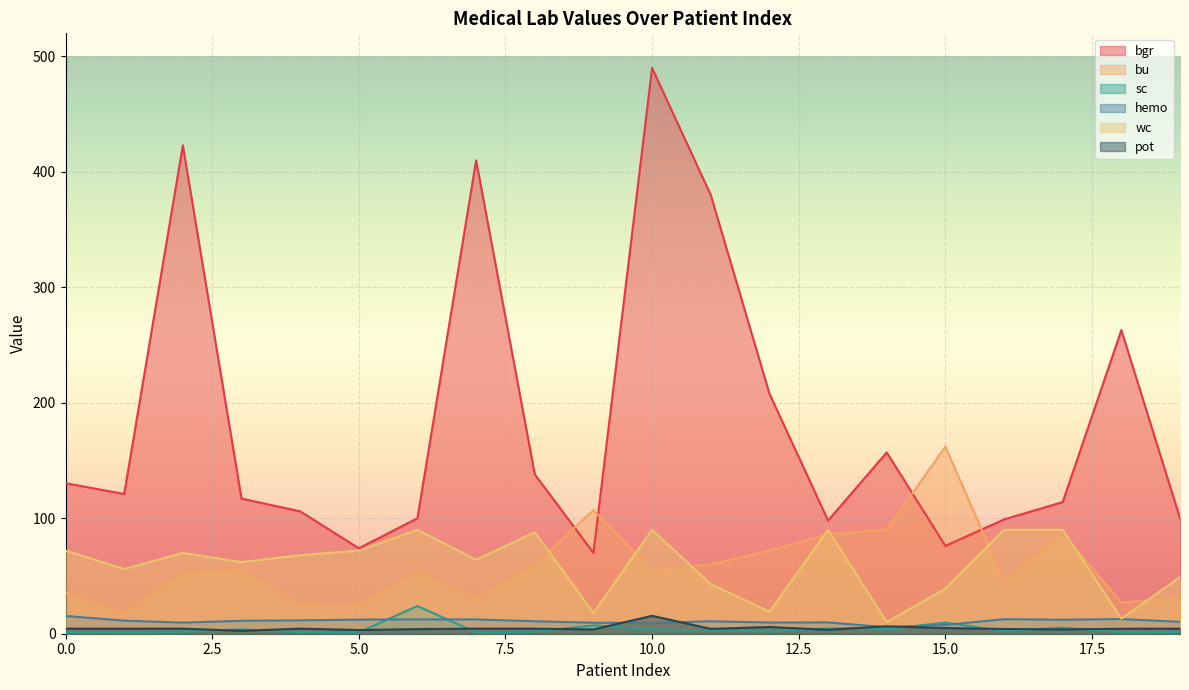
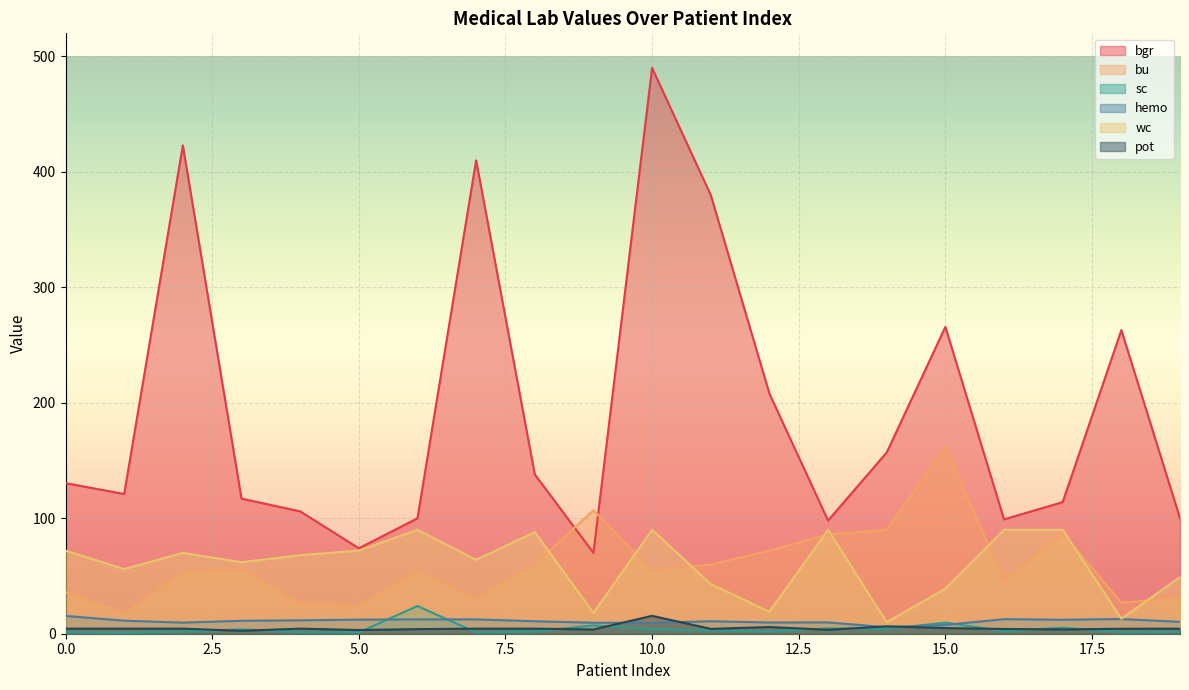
  {
    "bgr": {
      "0.0": 130,
      "10.0": 490,
-     "15.0": 76
+     "15.0": 266
    },
    "pot": {
      "0.0": 4,
      "10.0": 16,
      "15.0": 5
    }
  }
